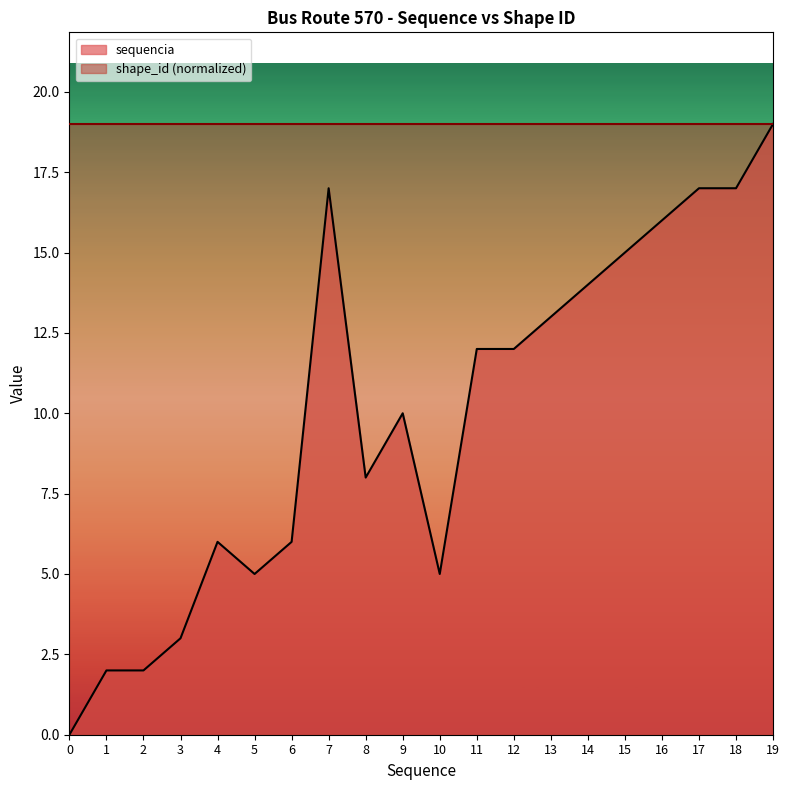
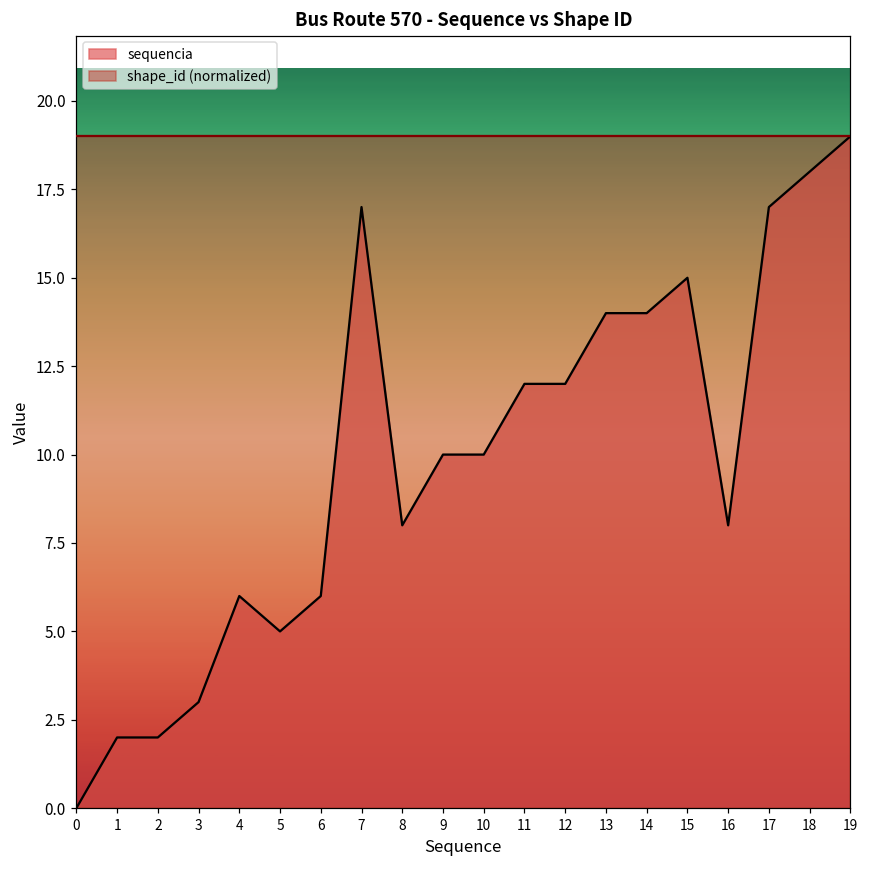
  {
    "sequencia": {
      "0": 0,
      "1": 2,
      "2": 2,
      "3": 3,
      "4": 6,
      "5": 5,
      "6": 6,
      "7": 17,
      "8": 8,
      "9": 10,
-     "10": 5,
+     "10": 10,
      "11": 12,
      "12": 12,
-     "13": 13,
+     "13": 14,
      "14": 14,
      "15": 15,
-     "16": 16,
+     "16": 8,
      "17": 17,
-     "18": 17
+     "18": 18
    },
    "shape_id (normalized)": {
      "0": 19,
      "1": 19,
      "2": 19,
      "3": 19,
      "4": 19,
      "5": 19,
      "6": 19,
      "7": 19,
      "8": 19,
      "9": 19,
      "10": 19,
      "11": 19,
      "12": 19,
      "13": 19,
      "14": 19,
      "15": 19,
      "16": 19,
      "17": 19,
      "18": 19
    }
  }
